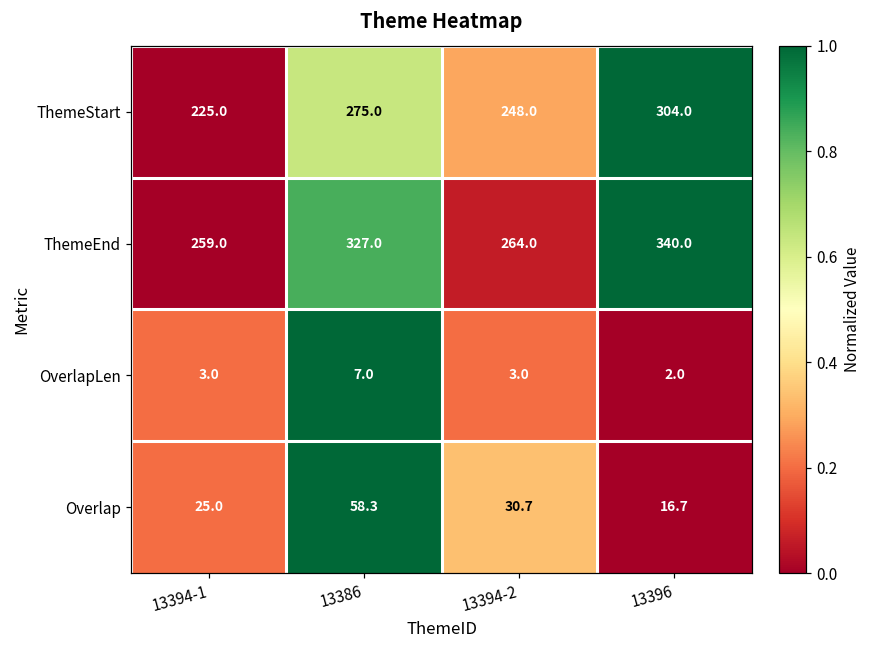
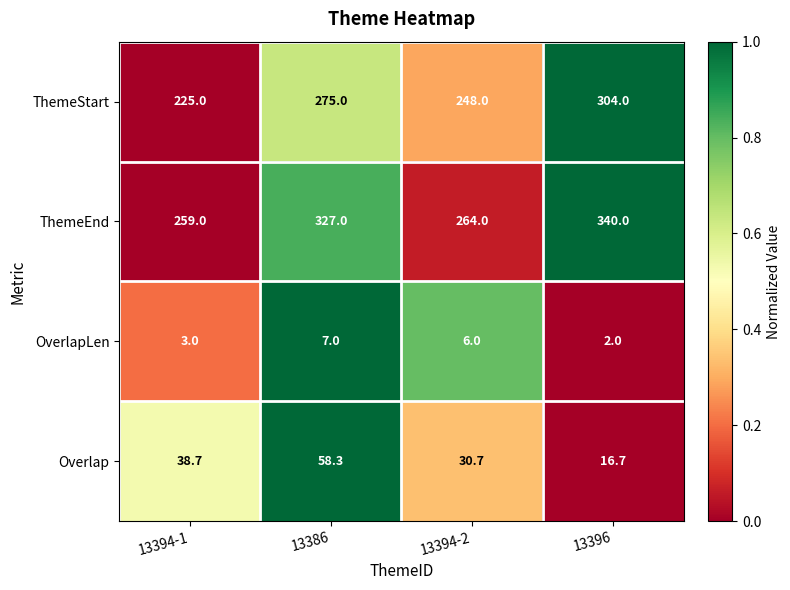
  {
    "ThemeStart": {
      "13394-1": 225.0,
      "13386": 275.0,
      "13394-2": 248.0,
      "13396": 304.0
    },
    "ThemeEnd": {
      "13394-1": 259.0,
      "13386": 327.0,
      "13394-2": 264.0,
      "13396": 340.0
    },
    "OverlapLen": {
      "13394-1": 3.0,
      "13386": 7.0,
-     "13394-2": 3.0,
+     "13394-2": 6.0,
      "13396": 2.0
    },
    "Overlap": {
-     "13394-1": 25.0,
+     "13394-1": 38.7,
      "13386": 58.3,
      "13394-2": 30.7,
      "13396": 16.7
    }
  }
